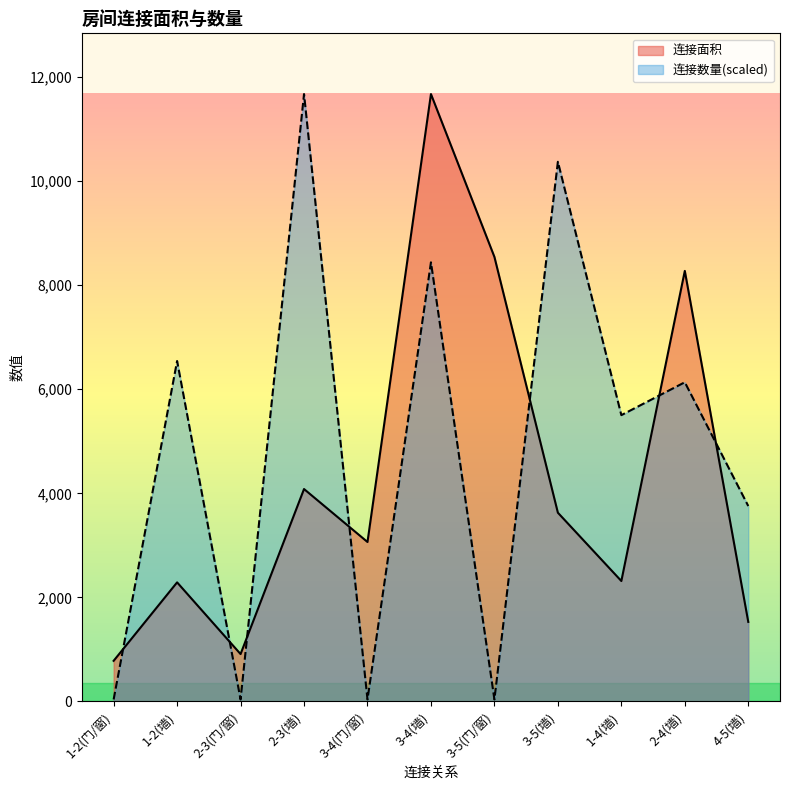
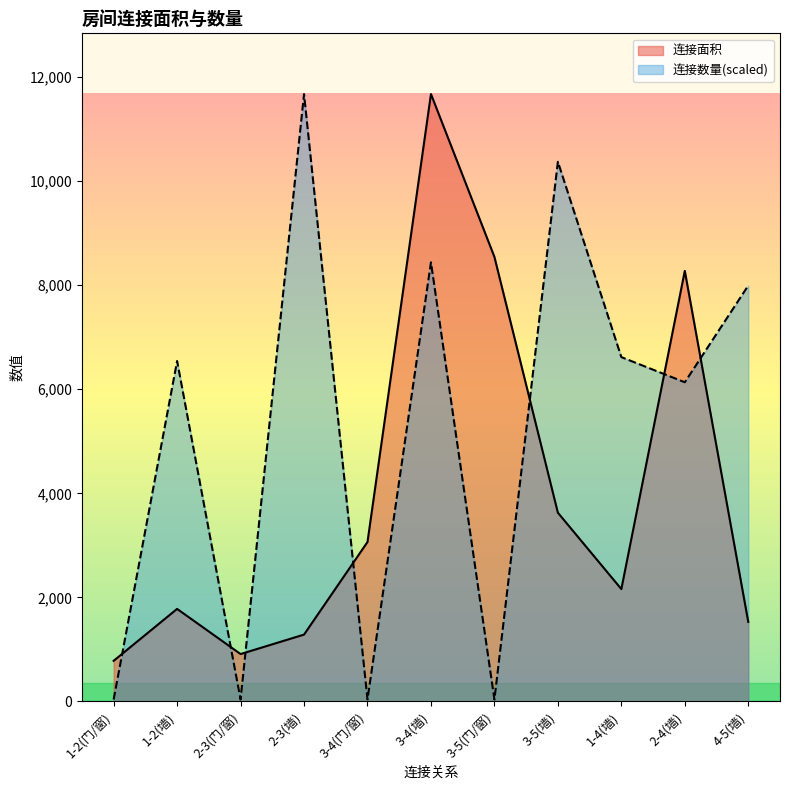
  {
    "连接面积": {
      "1-2(门/窗)": "800",
-     "1-2(墙)": "2,300",
+     "1-2(墙)": "1,800",
      "2-3(门/窗)": "900",
-     "2-3(墙)": "4,100",
+     "2-3(墙)": "1,300",
      "3-4(门/窗)": "3,100",
      "3-4(墙)": "11,700",
      "3-5(门/窗)": "8,500",
      "3-5(墙)": "3,600",
-     "1-4(墙)": "2,300",
+     "1-4(墙)": "2,200",
      "2-4(墙)": "8,300",
      "4-5(墙)": "1,500"
    },
    "连接数量(scaled)": {
      "1-2(门/窗)": "0",
      "1-2(墙)": "6,500",
      "2-3(门/窗)": "0",
      "2-3(墙)": "11,700",
      "3-4(门/窗)": "0",
      "3-4(墙)": "8,400",
      "3-5(门/窗)": "0",
      "3-5(墙)": "10,400",
-     "1-4(墙)": "5,500",
+     "1-4(墙)": "6,600",
      "2-4(墙)": "6,100",
-     "4-5(墙)": "3,800"
+     "4-5(墙)": "8,000"
    }
  }
